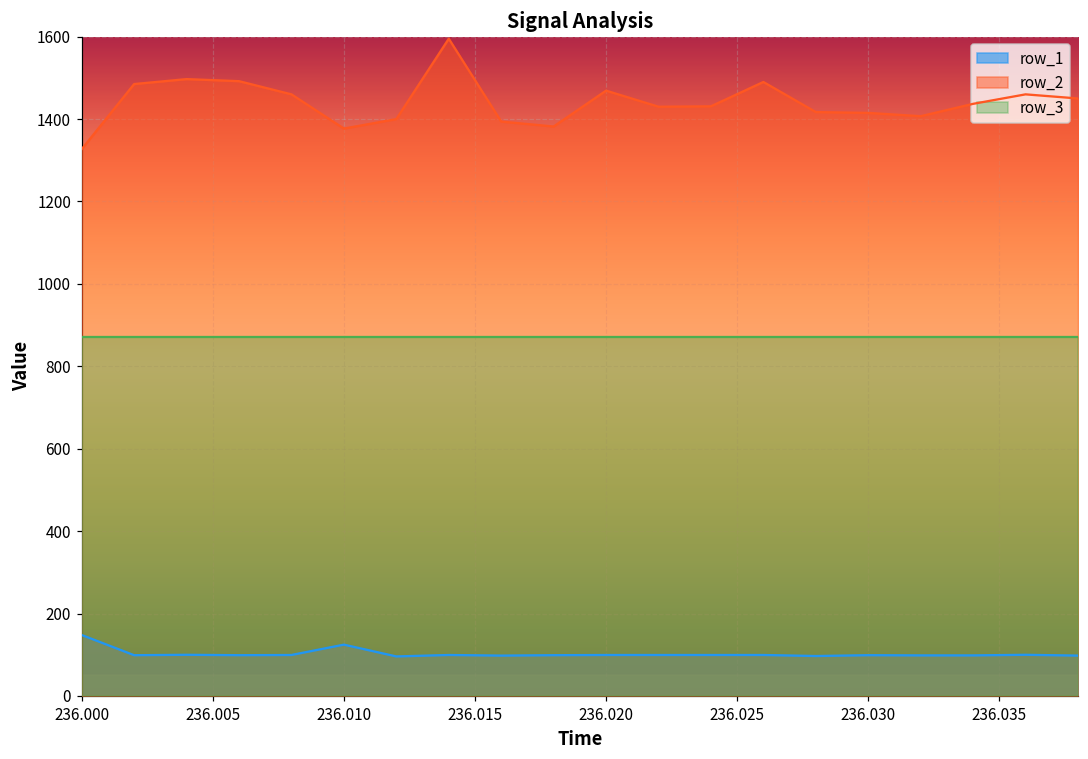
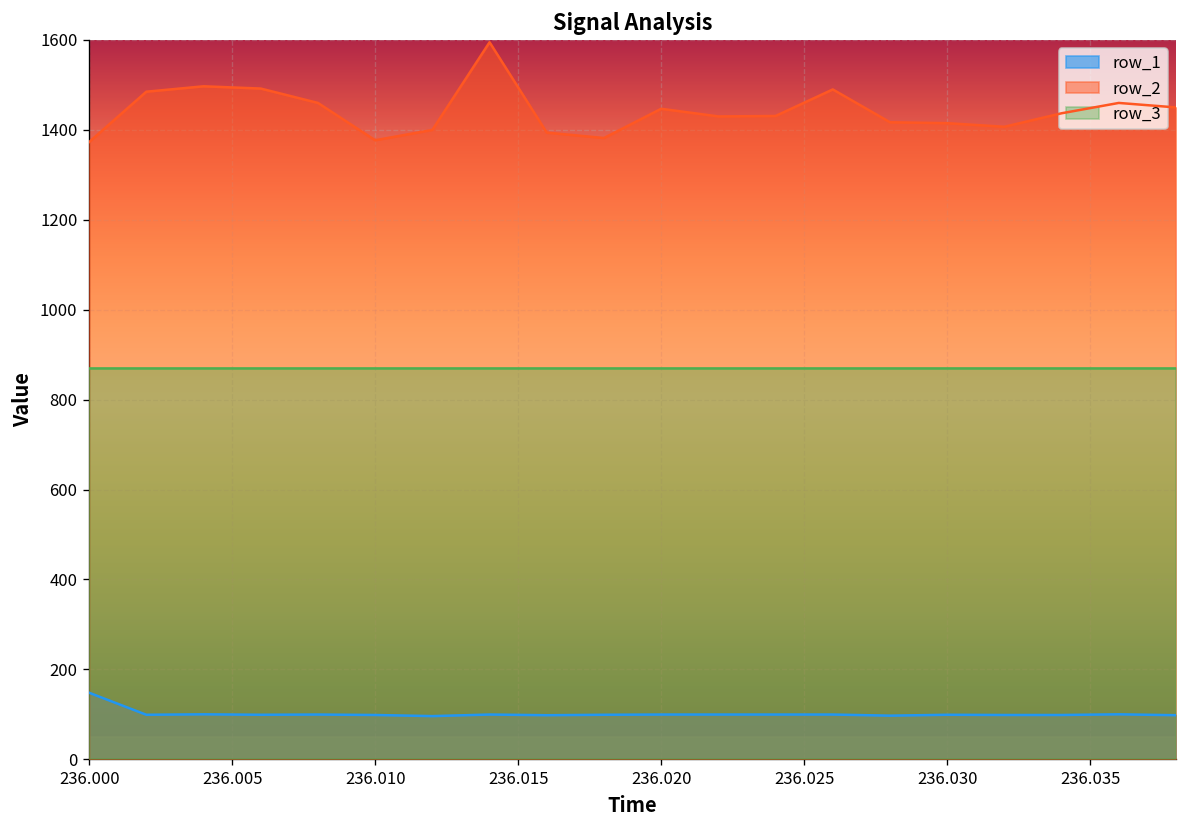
  {
    "row_1": {
      "236.000": 150,
-     "236.010": 120,
+     "236.010": 100,
      "236.020": 100,
      "236.030": 100
    },
    "row_2": {
-     "236.000": 1330,
+     "236.000": 1370,
      "236.010": 1380,
-     "236.020": 1470,
+     "236.020": 1450,
      "236.030": 1420
    },
    "row_3": {
      "236.000": 870,
      "236.010": 870,
      "236.020": 870,
      "236.030": 870
    }
  }
